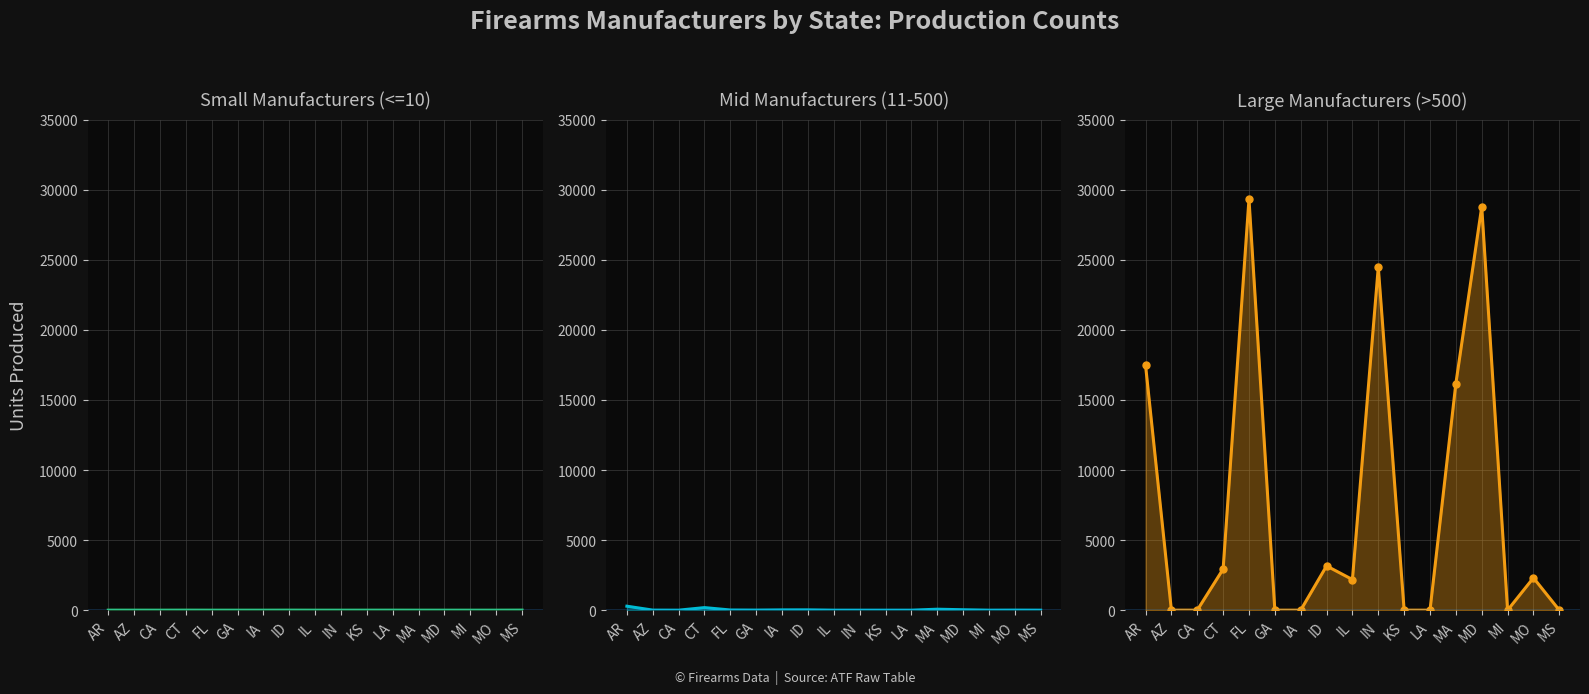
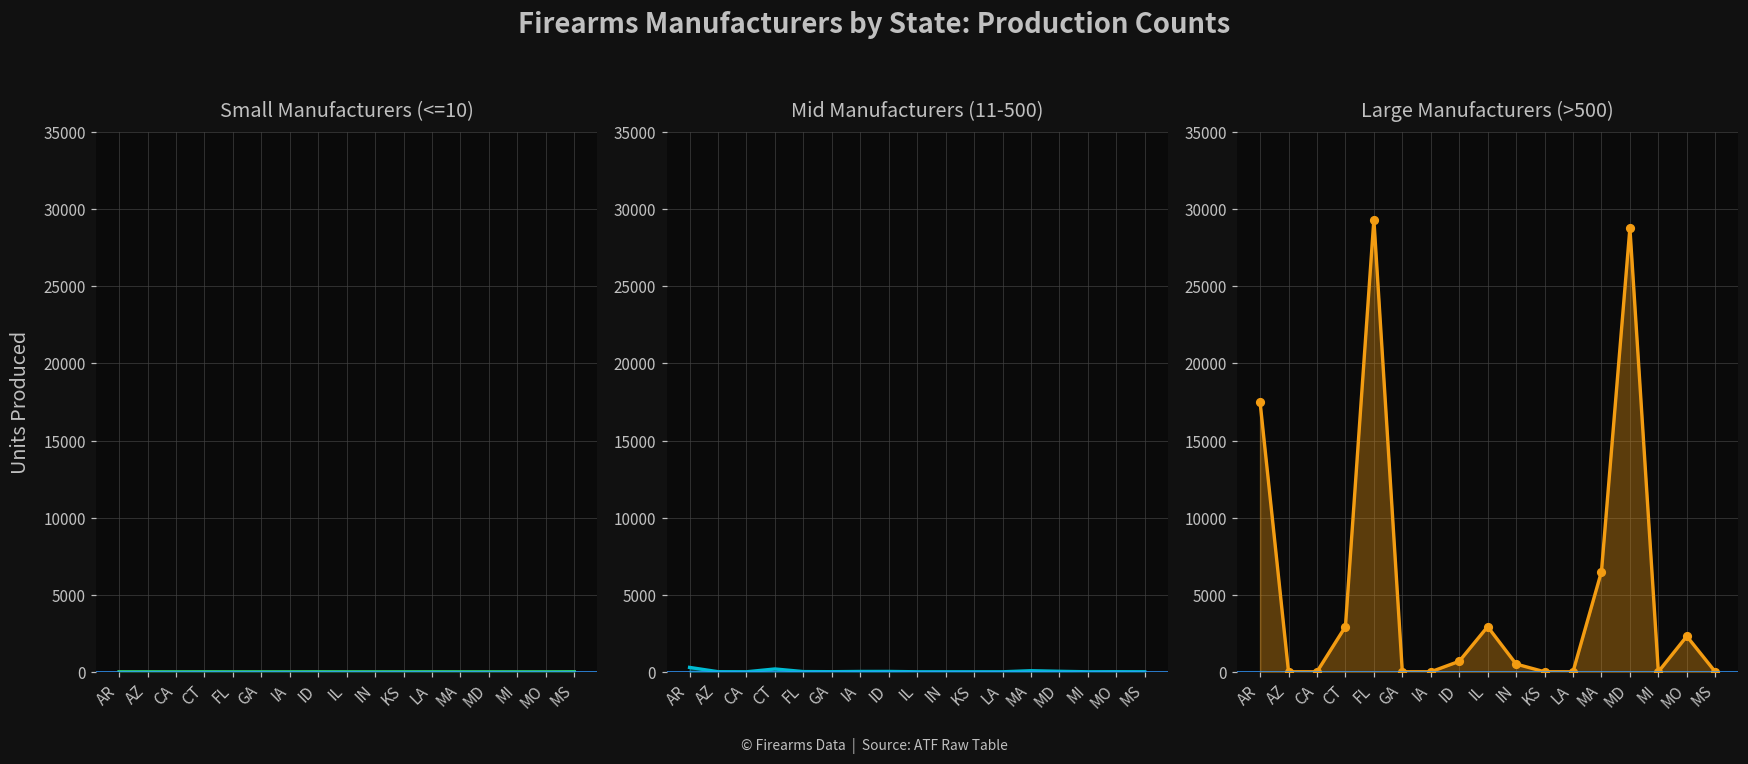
  {
    "Small Manufacturers (<=10)": {
      "AR": 0,
      "AZ": 0,
      "CA": 0,
      "CT": 0,
      "FL": 0,
      "GA": 0,
      "IA": 0,
      "ID": 0,
      "IL": 0,
      "IN": 0,
      "KS": 0,
      "LA": 0,
      "MA": 0,
      "MD": 0,
      "MI": 0,
      "MO": 0,
      "MS": 0
    },
    "Mid Manufacturers (11-500)": {
      "AR": 300,
      "AZ": 0,
      "CA": 0,
      "CT": 200,
      "FL": 0,
      "GA": 0,
      "IA": 0,
      "ID": 0,
      "IL": 0,
      "IN": 0,
      "KS": 0,
      "LA": 0,
      "MA": 100,
      "MD": 0,
      "MI": 0,
      "MO": 0,
      "MS": 0
    },
    "Large Manufacturers (>500)": {
      "AR": 17500,
      "AZ": 0,
      "CA": 0,
      "CT": 2900,
      "FL": 29300,
      "GA": 0,
      "IA": 0,
-     "ID": 3200,
-     "IL": 2200,
-     "IN": 24500,
+     "ID": 700,
+     "IL": 2900,
+     "IN": 500,
      "KS": 0,
      "LA": 0,
-     "MA": 16200,
+     "MA": 6500,
      "MD": 28800,
      "MI": 0,
      "MO": 2300,
      "MS": 0
    }
  }
